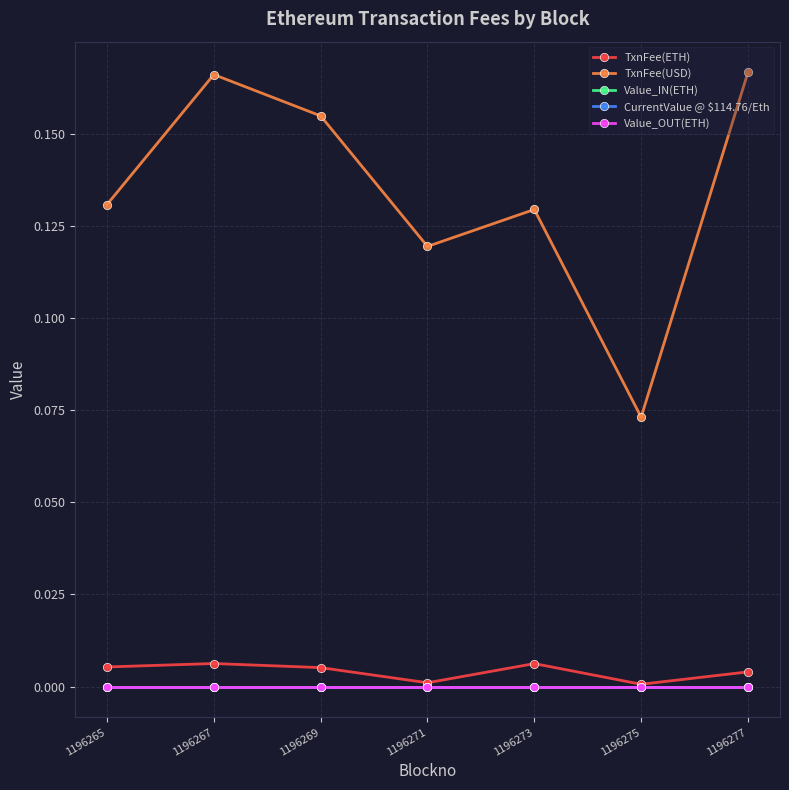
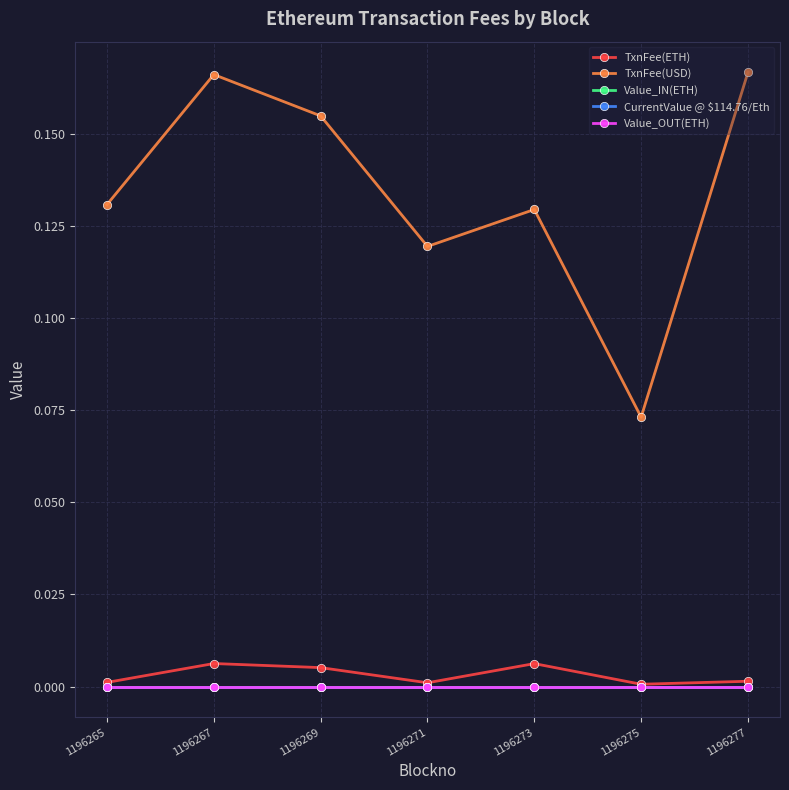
  {
    "TxnFee(ETH)": {
-     "1196265": 0.005,
+     "1196265": 0.001,
      "1196267": 0.006,
      "1196269": 0.005,
      "1196271": 0.001,
      "1196273": 0.006,
-     "1196277": 0.004
+     "1196277": 0.001
    },
    "TxnFee(USD)": {
      "1196265": 0.131,
      "1196267": 0.166,
      "1196269": 0.155,
      "1196271": 0.119,
      "1196273": 0.129,
      "1196275": 0.073
    },
    "Value_OUT(ETH)": {
      "1196265": 0.000,
      "1196267": 0.000,
      "1196269": 0.000,
      "1196271": 0.000,
      "1196273": 0.000,
      "1196277": 0.000
    }
  }
